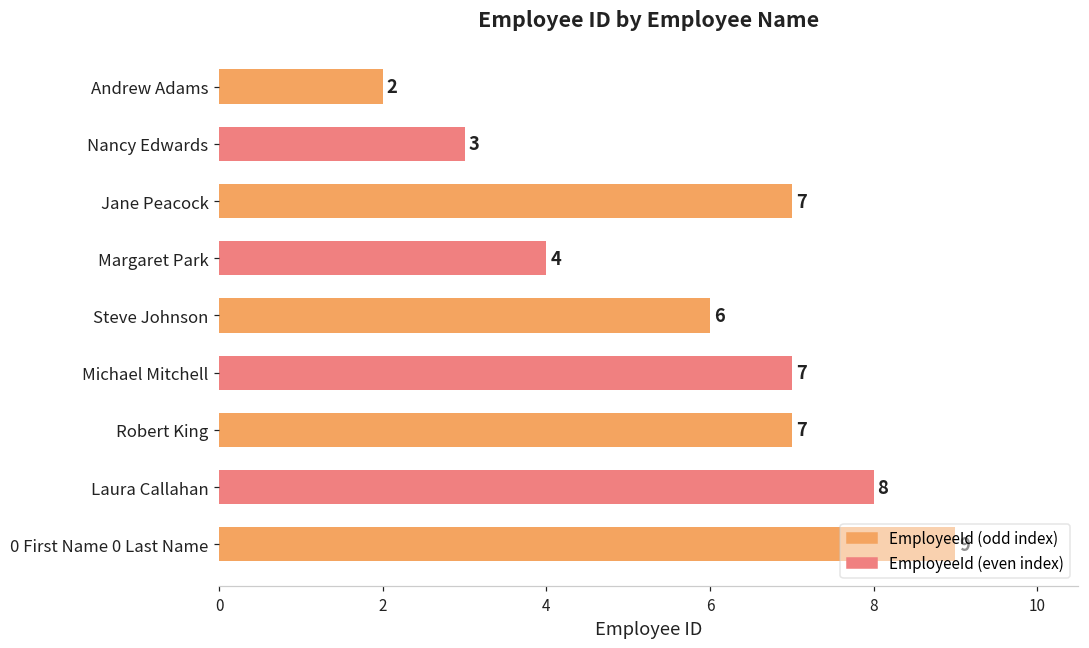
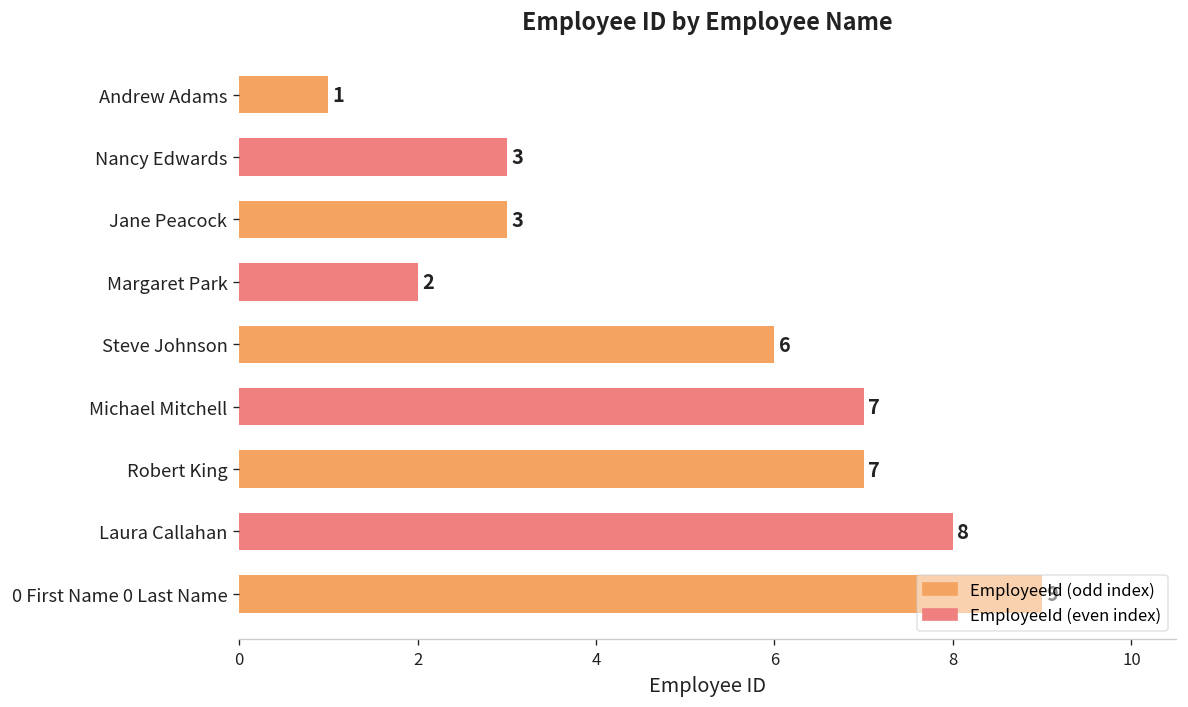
  {
-   "Andrew Adams": 2,
+   "Andrew Adams": 1,
    "Nancy Edwards": 3,
-   "Jane Peacock": 7,
-   "Margaret Park": 4,
+   "Jane Peacock": 3,
+   "Margaret Park": 2,
    "Steve Johnson": 6,
    "Michael Mitchell": 7,
    "Robert King": 7,
    "Laura Callahan": 8
  }
